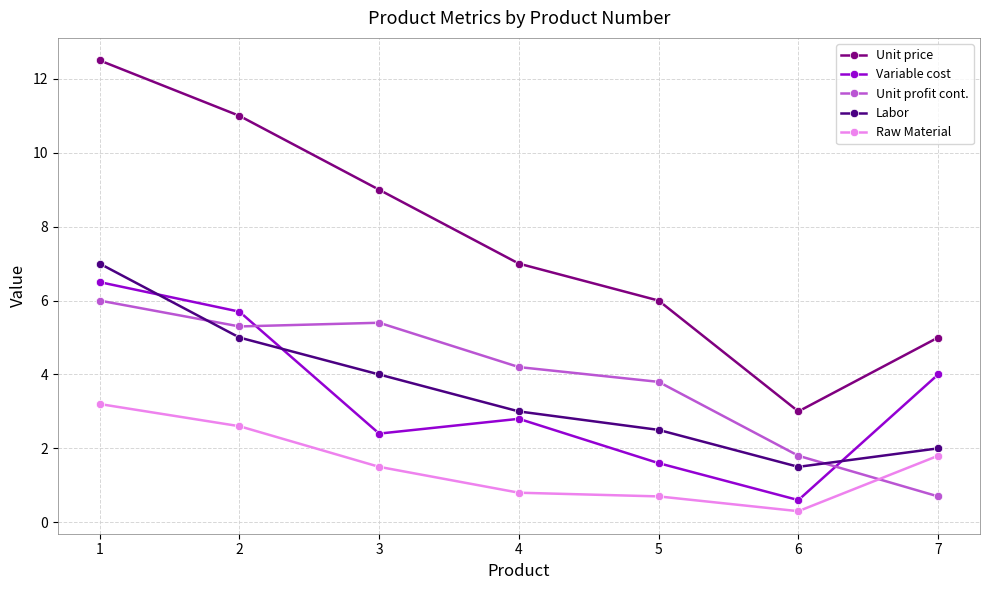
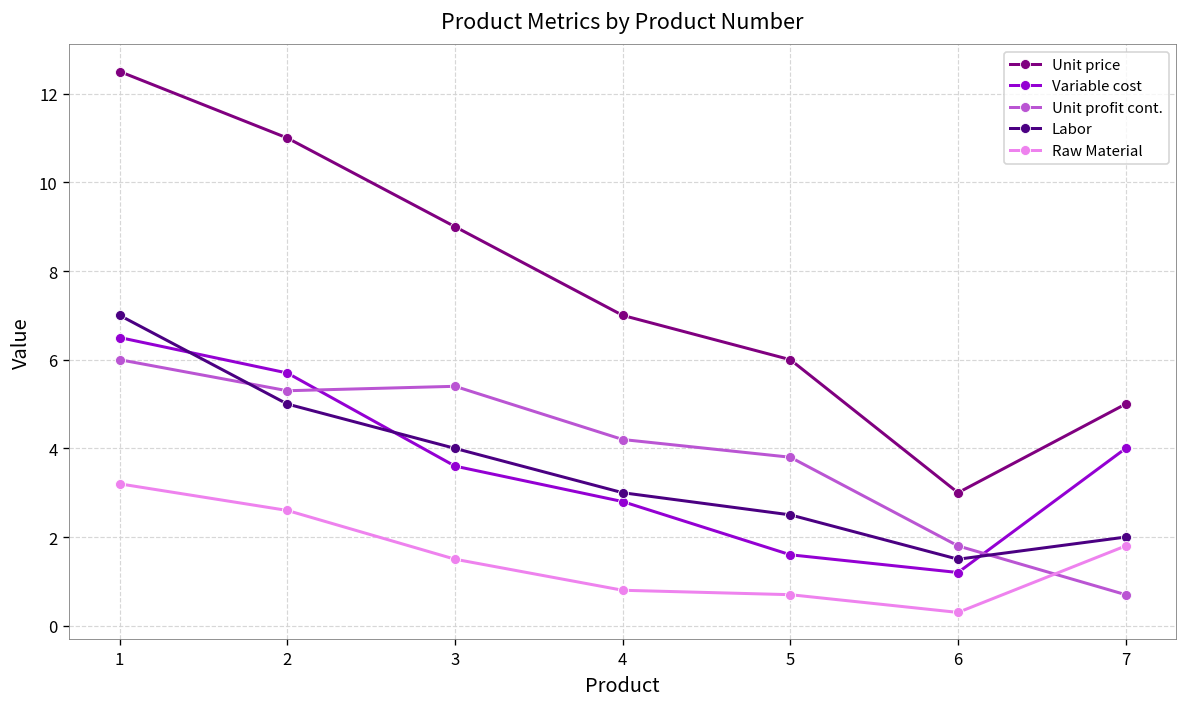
  {
    "Variable cost": {
      "1": 6.5,
      "2": 5.7,
-     "3": 2.4,
+     "3": 3.6,
      "4": 2.8,
      "5": 1.6,
-     "6": 0.6,
+     "6": 1.2,
      "7": 4.0
    },
    "Unit profit cont.": {
      "1": 6.0,
      "2": 5.3,
      "3": 5.4,
      "4": 4.2,
      "5": 3.8,
      "6": 1.8,
      "7": 0.7
    },
    "Raw Material": {
      "1": 3.2,
      "2": 2.6,
      "3": 1.5,
      "4": 0.8,
      "5": 0.7,
      "6": 0.3,
      "7": 1.8
    }
  }
